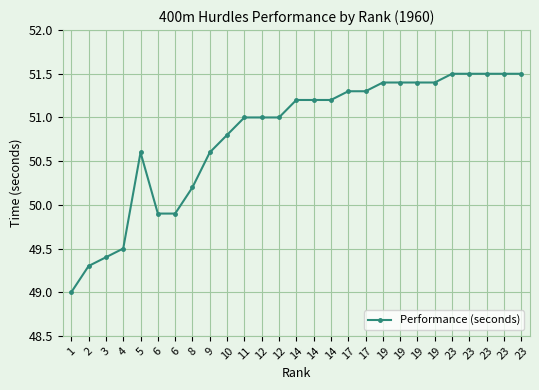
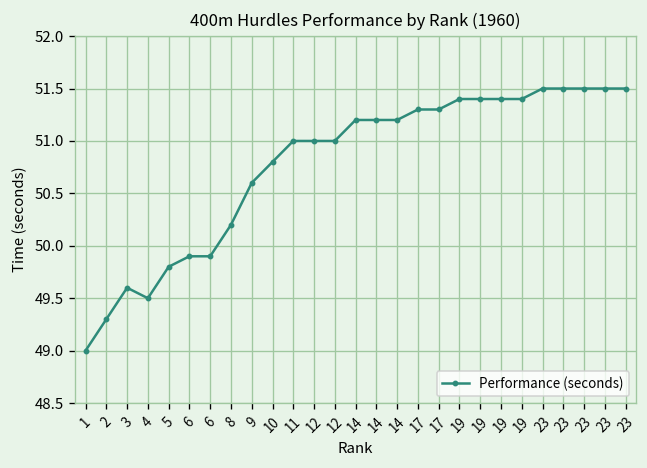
  {
    "1": 49.0,
    "2": 49.3,
-   "3": 49.4,
+   "3": 49.6,
    "4": 49.5,
-   "5": 50.6,
+   "5": 49.8,
    "8": 50.2,
    "9": 50.6,
    "10": 50.8,
    "11": 51.0
  }
